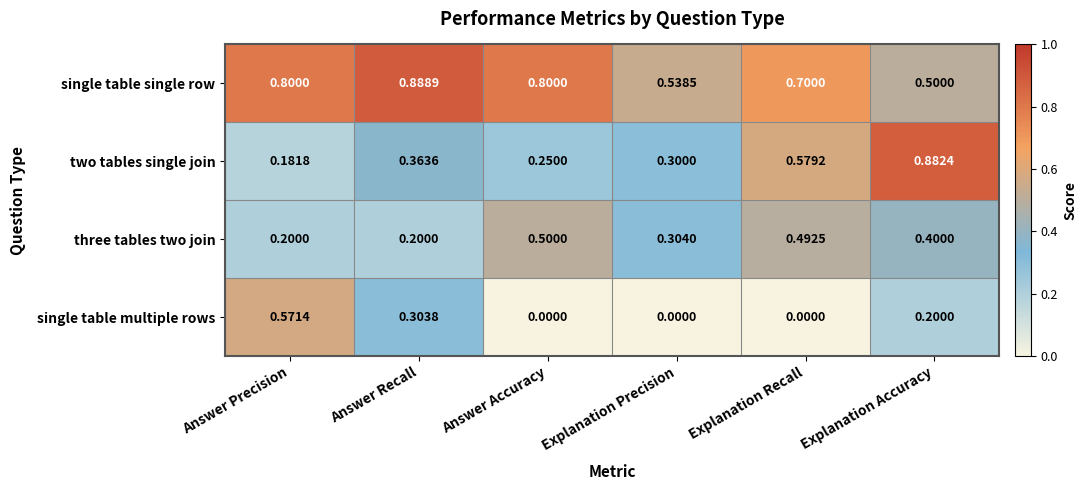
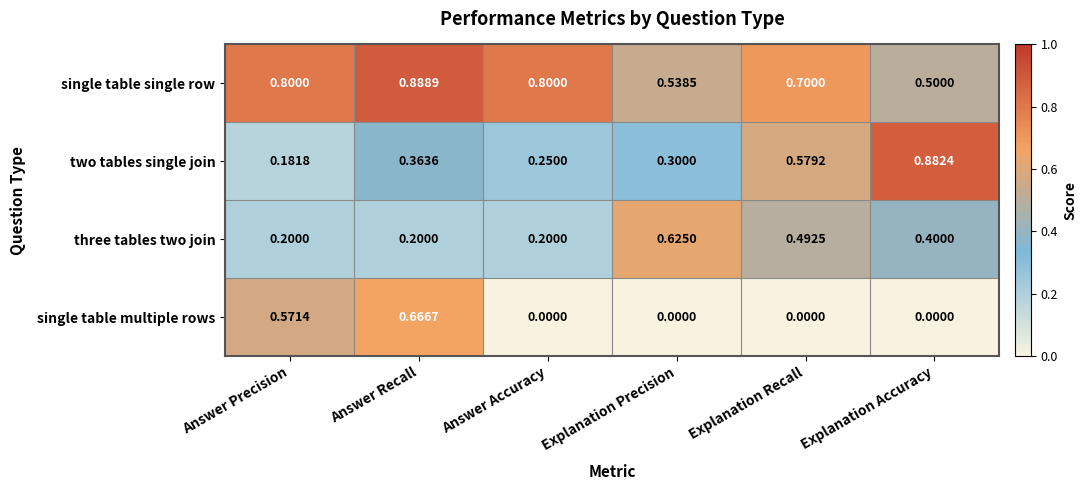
  {
    "single table single row": {
      "Answer Precision": 0.8000,
      "Answer Recall": 0.8889,
      "Answer Accuracy": 0.8000,
      "Explanation Precision": 0.5385,
      "Explanation Recall": 0.7000,
      "Explanation Accuracy": 0.5000
    },
    "two tables single join": {
      "Answer Precision": 0.1818,
      "Answer Recall": 0.3636,
      "Answer Accuracy": 0.2500,
      "Explanation Precision": 0.3000,
      "Explanation Recall": 0.5792,
      "Explanation Accuracy": 0.8824
    },
    "three tables two join": {
      "Answer Precision": 0.2000,
      "Answer Recall": 0.2000,
-     "Answer Accuracy": 0.5000,
-     "Explanation Precision": 0.3040,
+     "Answer Accuracy": 0.2000,
+     "Explanation Precision": 0.6250,
      "Explanation Recall": 0.4925,
      "Explanation Accuracy": 0.4000
    },
    "single table multiple rows": {
      "Answer Precision": 0.5714,
-     "Answer Recall": 0.3038,
+     "Answer Recall": 0.6667,
      "Answer Accuracy": 0.0000,
      "Explanation Precision": 0.0000,
      "Explanation Recall": 0.0000,
-     "Explanation Accuracy": 0.2000
+     "Explanation Accuracy": 0.0000
    }
  }
